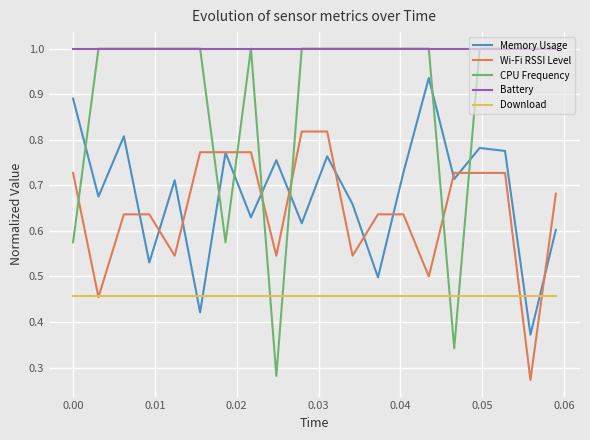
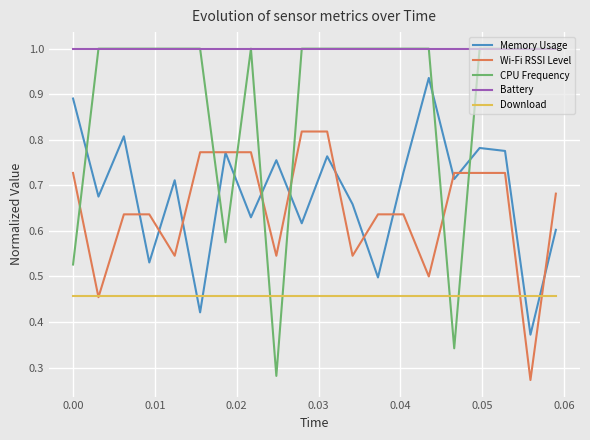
  {
    "Memory Usage": {
      "0.00": 0.89
    },
    "Wi-Fi RSSI Level": {
      "0.00": 0.73
    },
    "CPU Frequency": {
-     "0.00": 0.57
+     "0.00": 0.53
    },
    "Battery": {
      "0.00": 1.00
    },
    "Download": {
      "0.00": 0.46
    }
  }
